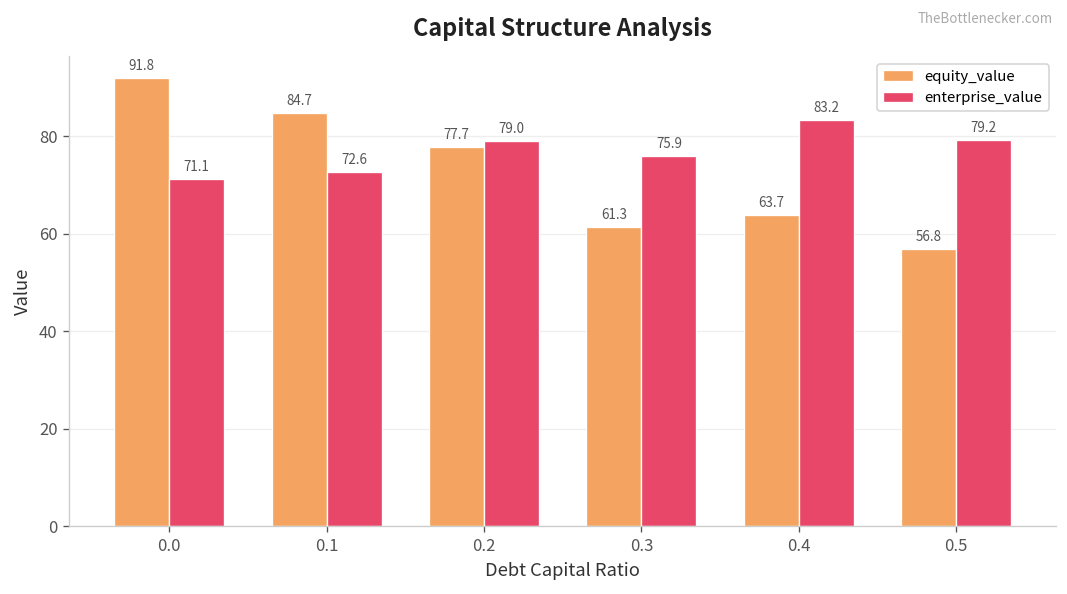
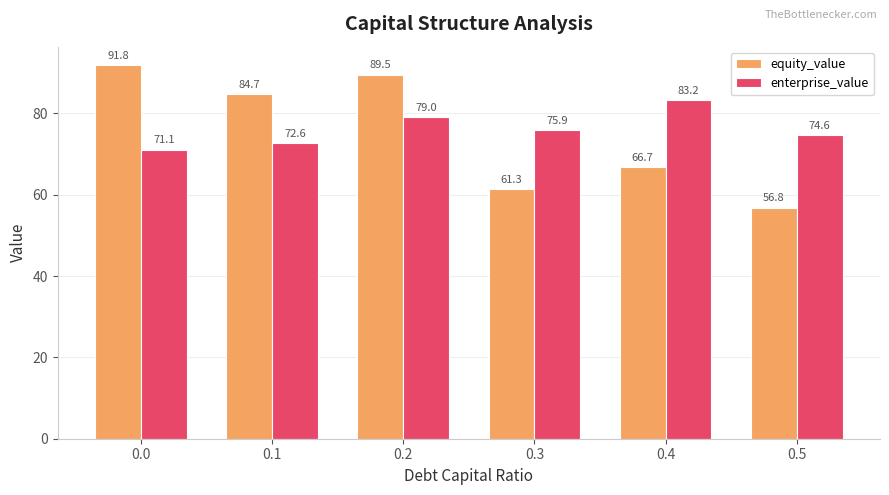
  {
    "equity_value": {
      "0.0": 91.8,
      "0.1": 84.7,
-     "0.2": 77.7,
+     "0.2": 89.5,
      "0.3": 61.3,
-     "0.4": 63.7,
+     "0.4": 66.7,
      "0.5": 56.8
    },
    "enterprise_value": {
      "0.0": 71.1,
      "0.1": 72.6,
      "0.2": 79.0,
      "0.3": 75.9,
      "0.4": 83.2,
-     "0.5": 79.2
+     "0.5": 74.6
    }
  }
